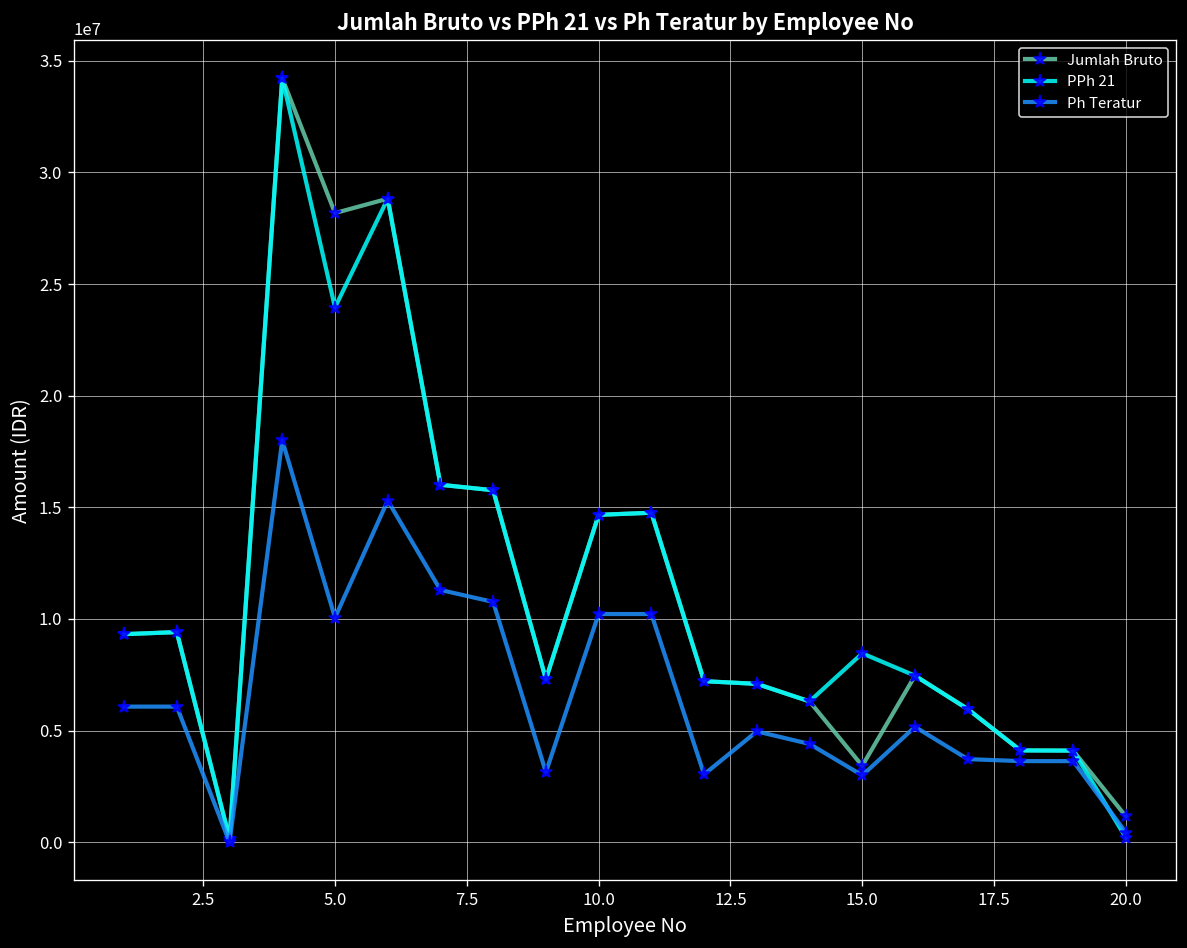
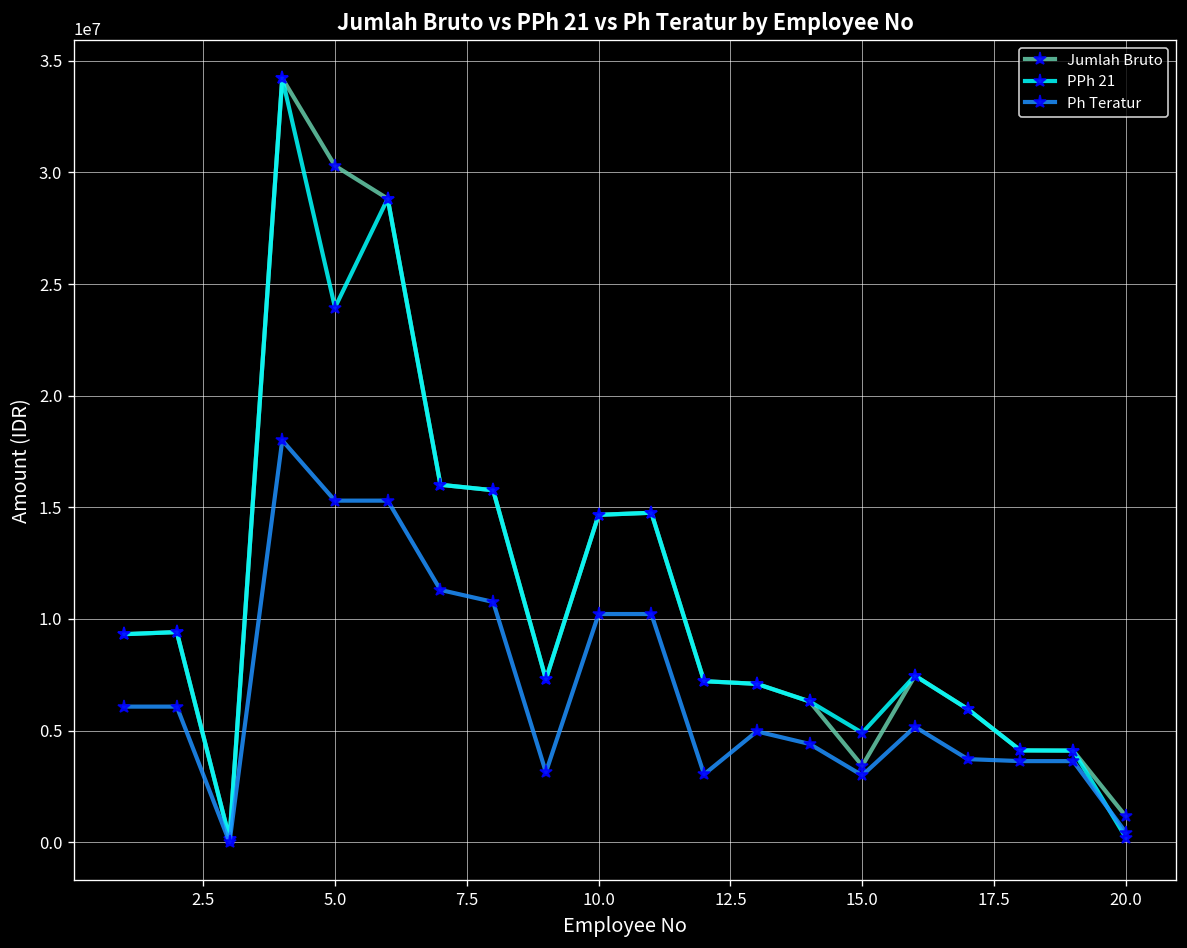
  {
    "Jumlah Bruto": {
-     "5.0": 28200000,
+     "5.0": 30300000,
      "15.0": 3400000,
      "20.0": 1200000
    },
    "PPh 21": {
      "5.0": 23900000,
-     "15.0": 8500000,
+     "15.0": 4900000,
      "20.0": 200000
    },
    "Ph Teratur": {
-     "5.0": 10100000,
+     "5.0": 15300000,
      "10.0": 10200000,
      "15.0": 3000000,
      "20.0": 400000
    }
  }
